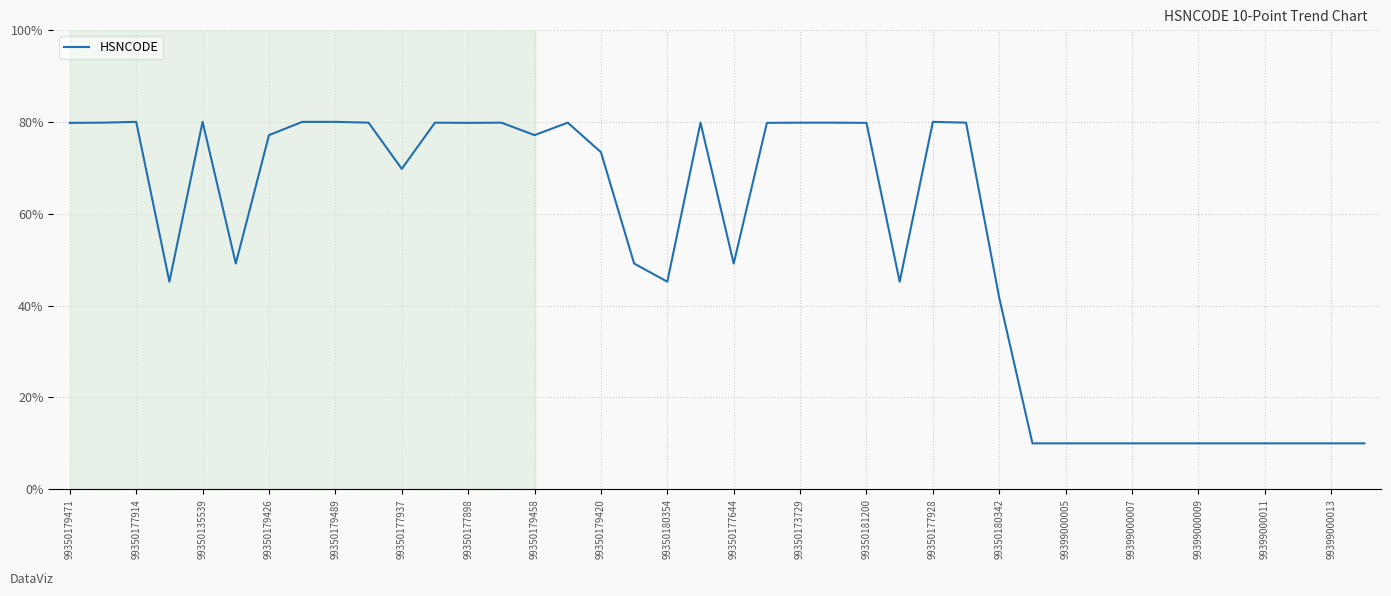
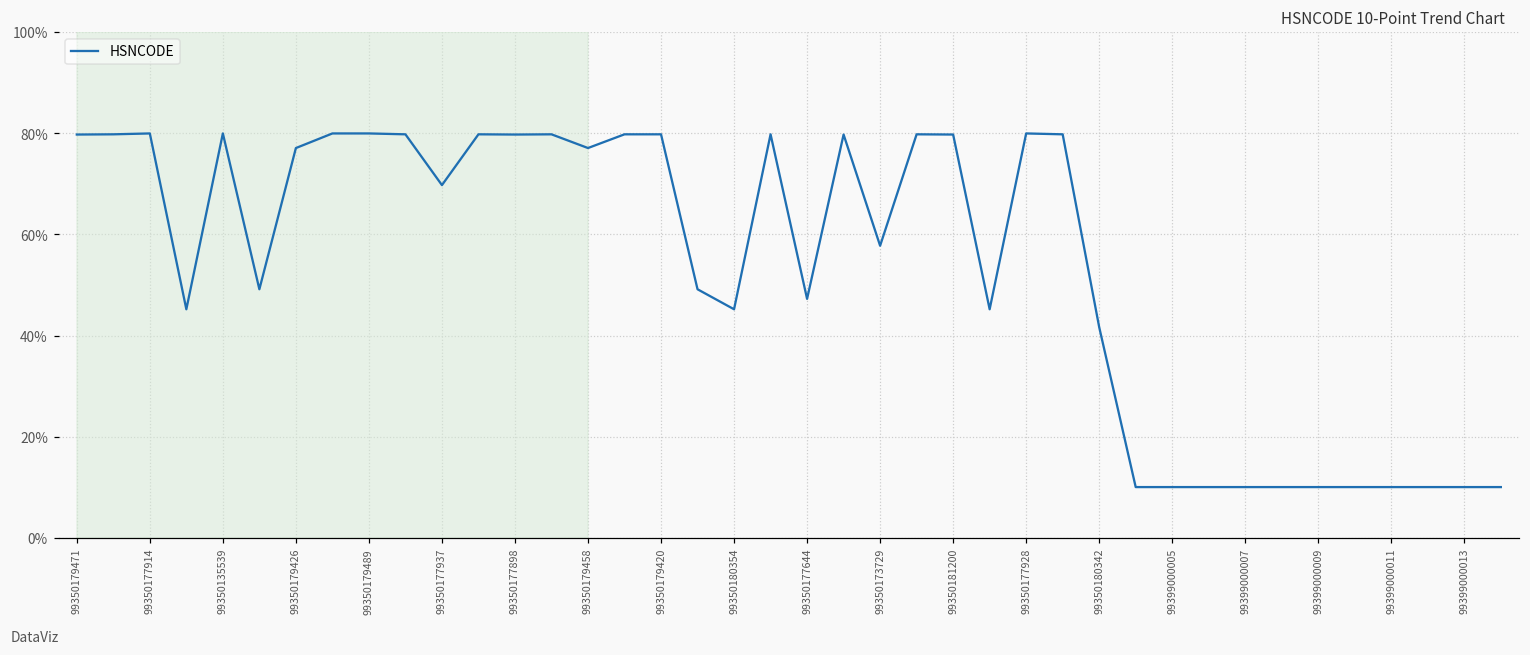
  {
    "99350179471": "80%",
    "99350177914": "80%",
    "99350135539": "80%",
    "99350179426": "77%",
    "99350179489": "80%",
    "99350177937": "70%",
    "99350177898": "80%",
    "99350179458": "77%",
-   "99350179420": "73%",
+   "99350179420": "80%",
    "99350180354": "45%",
-   "99350177644": "49%",
-   "99350173729": "80%",
+   "99350177644": "47%",
+   "99350173729": "58%",
    "99350181200": "80%",
    "99350177928": "80%",
    "99350180342": "42%",
    "99399000005": "10%",
    "99399000007": "10%",
    "99399000009": "10%",
    "99399000011": "10%",
    "99399000013": "10%"
  }
